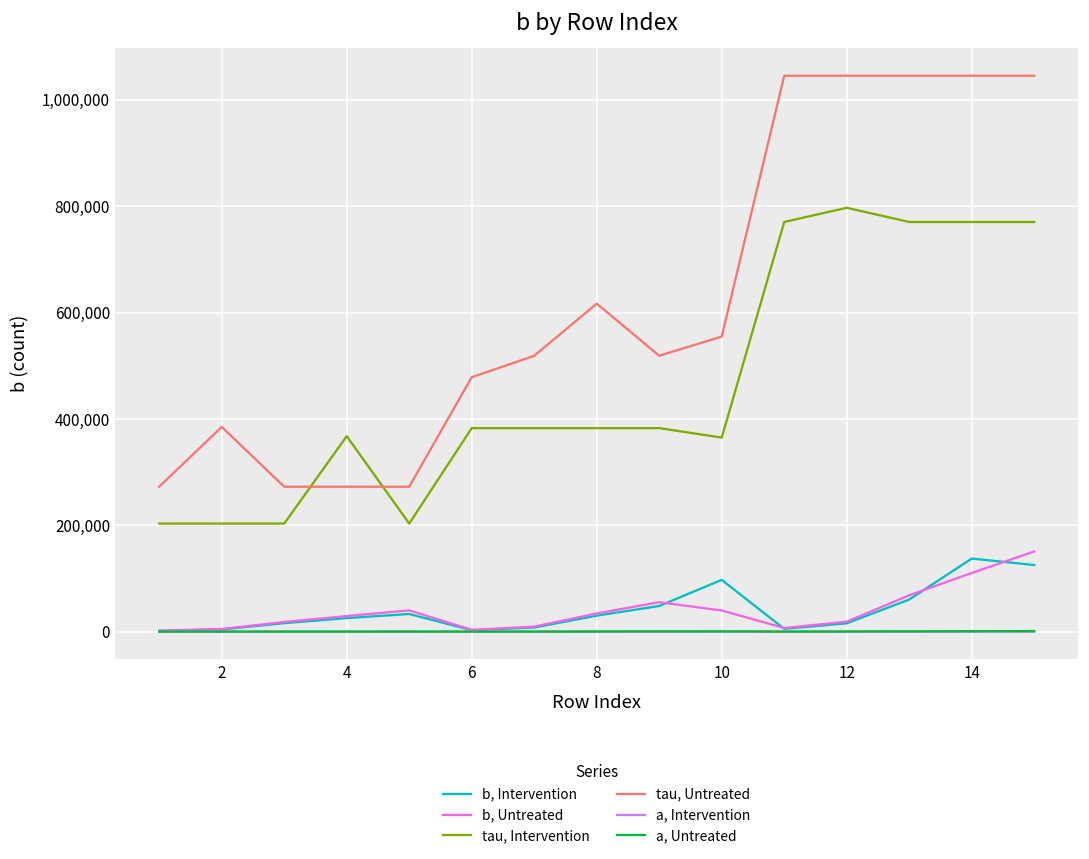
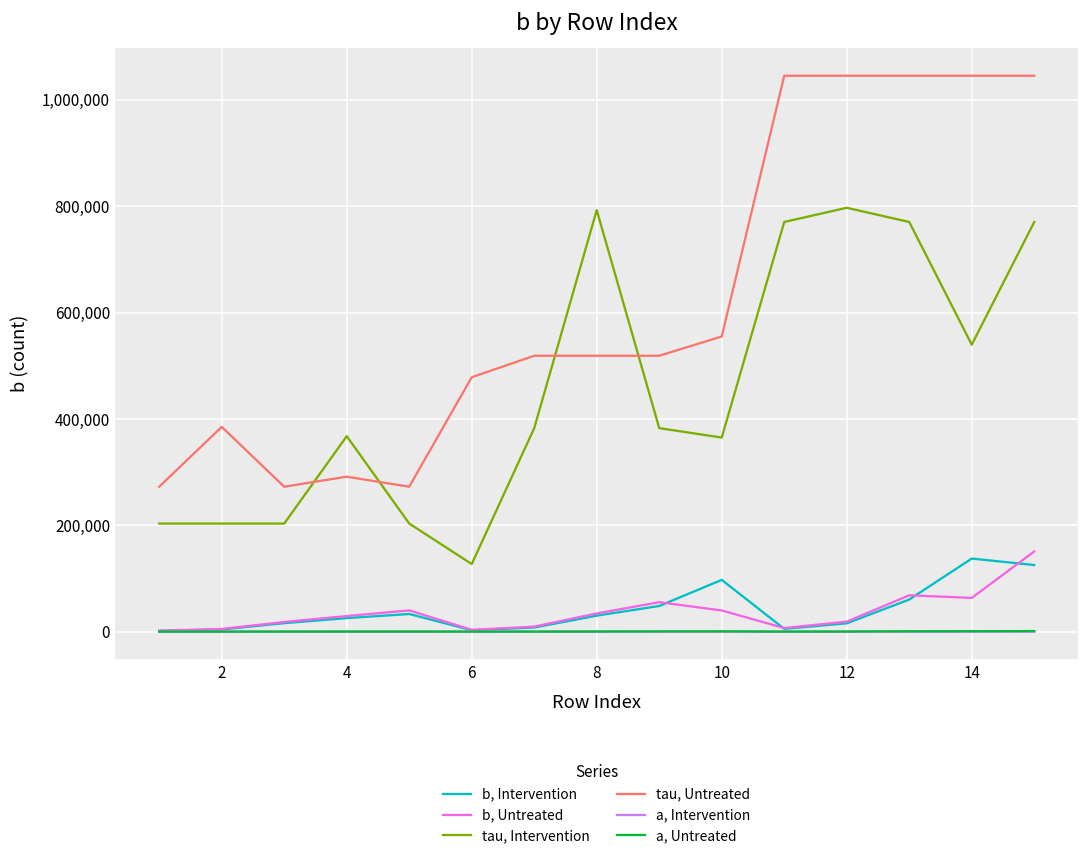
  {
    "b, Intervention": {
      "10": "100,000",
      "14": "140,000"
    },
    "b, Untreated": {
      "10": "40,000",
-     "14": "110,000"
+     "14": "60,000"
    },
    "tau, Intervention": {
      "2": "200,000",
      "4": "370,000",
-     "6": "380,000",
-     "8": "380,000",
+     "6": "130,000",
+     "8": "790,000",
      "10": "370,000",
      "12": "800,000",
-     "14": "770,000"
+     "14": "540,000"
    },
    "tau, Untreated": {
      "2": "390,000",
-     "4": "270,000",
+     "4": "290,000",
      "6": "480,000",
-     "8": "620,000",
+     "8": "520,000",
      "10": "560,000",
      "12": "1,050,000",
      "14": "1,050,000"
    },
    "a, Untreated": {
      "4": "0",
      "8": "0",
      "10": "0",
      "12": "0",
      "14": "0"
    }
  }
